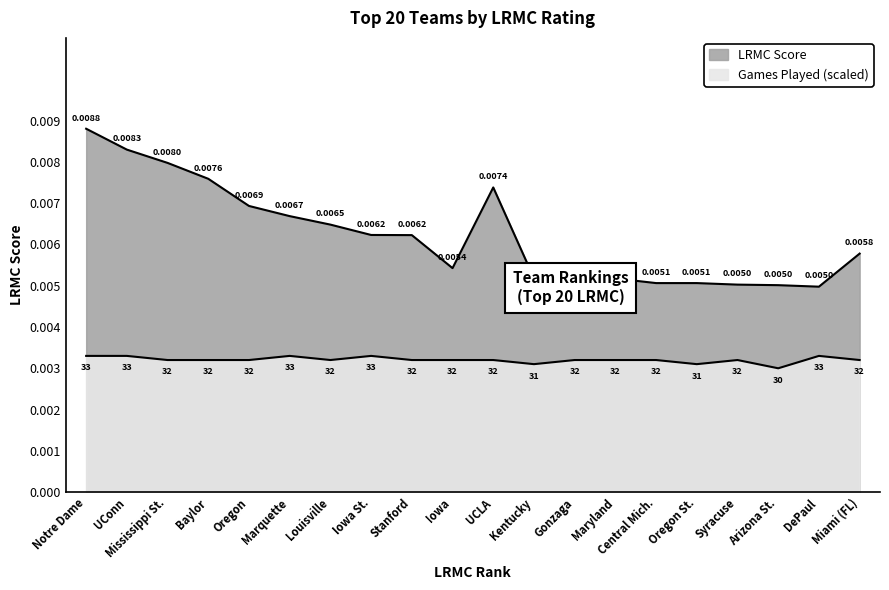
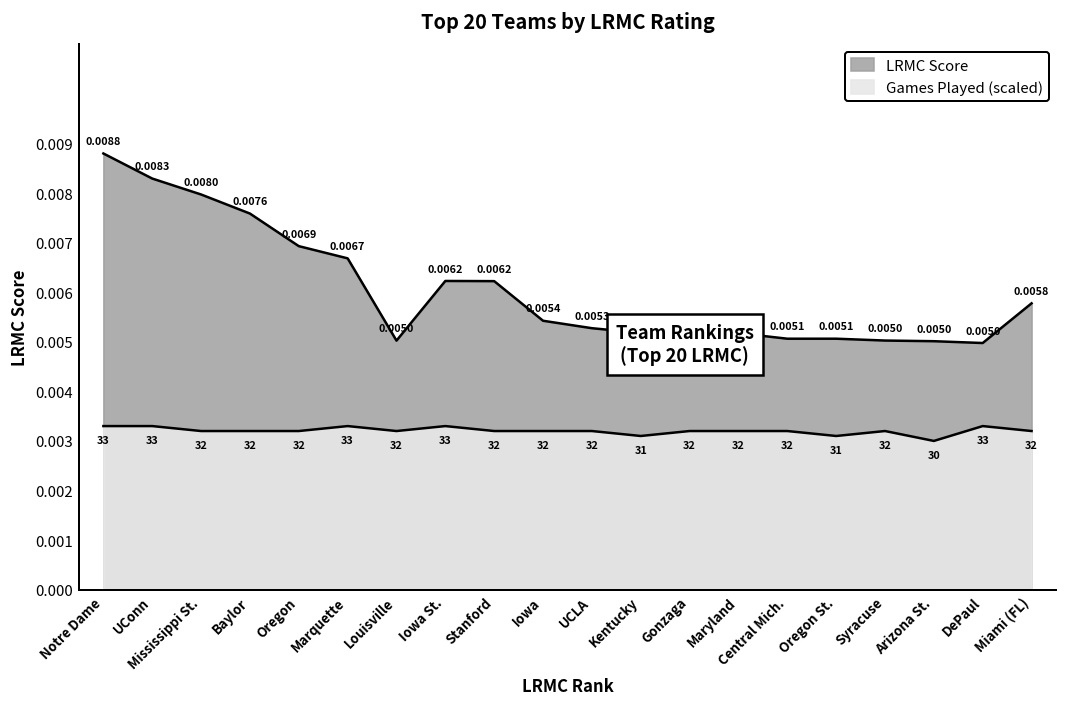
  {
    "LRMC Score": {
      "Notre Dame": 0.0088,
      "UConn": 0.0083,
      "Mississippi St.": 0.0080,
      "Baylor": 0.0076,
      "Oregon": 0.0069,
      "Marquette": 0.0067,
-     "Louisville": 0.0065,
+     "Louisville": 0.0050,
      "Iowa St.": 0.0062,
      "Stanford": 0.0062,
      "Iowa": 0.0054,
-     "UCLA": 0.0074,
+     "UCLA": 0.0053,
      "Central Mich.": 0.0051,
      "Oregon St.": 0.0051,
      "Syracuse": 0.0050,
      "Arizona St.": 0.0050,
      "DePaul": 0.0050,
      "Miami (FL)": 0.0058
    }
  }
